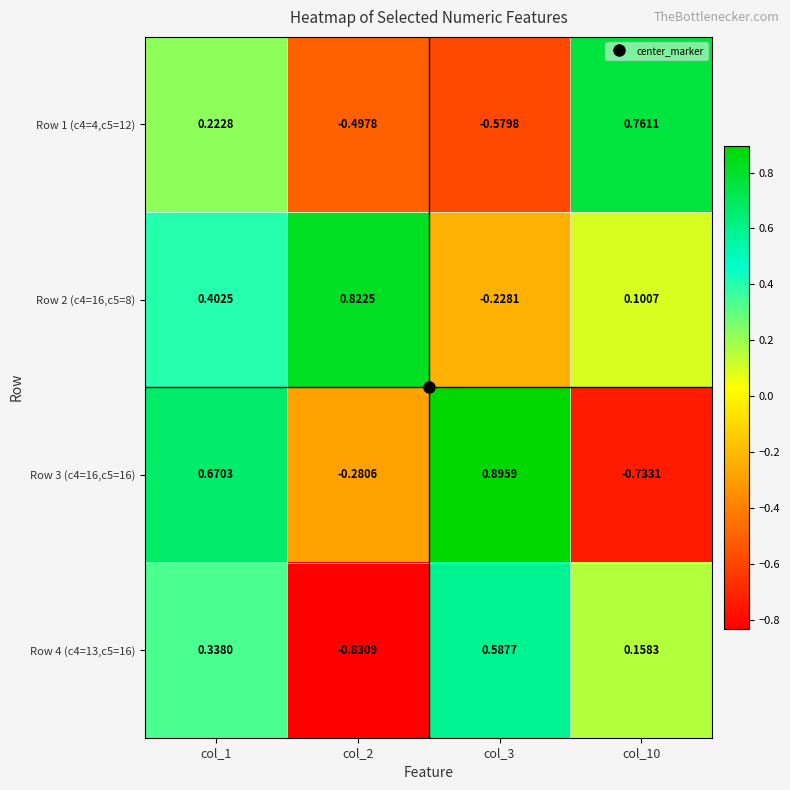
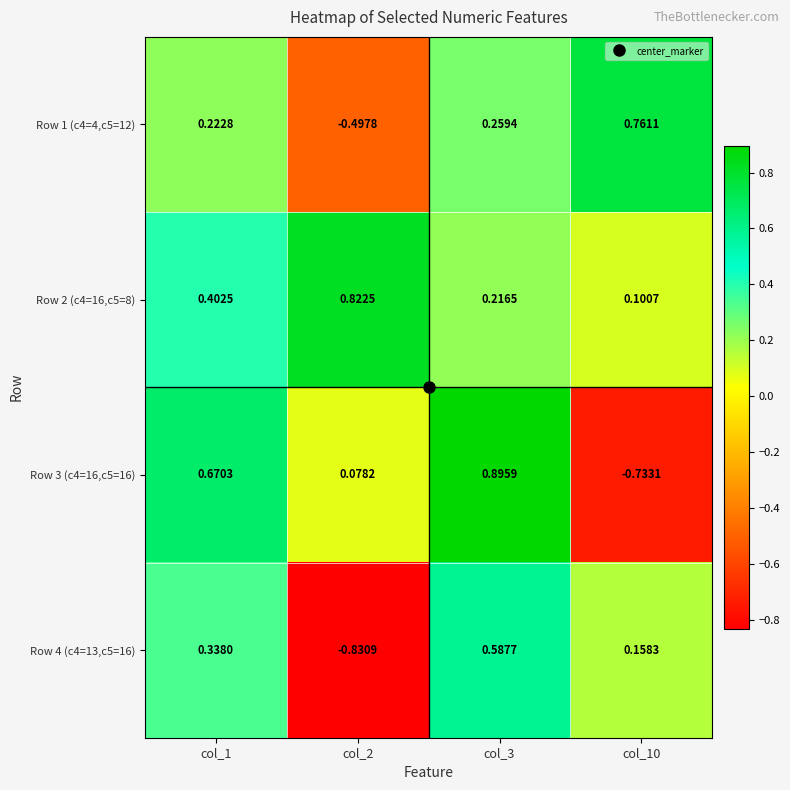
  {
    "Row 1 (c4=4,c5=12)": {
      "col_1": 0.2228,
      "col_2": -0.4978,
-     "col_3": -0.5798,
+     "col_3": 0.2594,
      "col_10": 0.7611
    },
    "Row 2 (c4=16,c5=8)": {
      "col_1": 0.4025,
      "col_2": 0.8225,
-     "col_3": -0.2281,
+     "col_3": 0.2165,
      "col_10": 0.1007
    },
    "Row 3 (c4=16,c5=16)": {
      "col_1": 0.6703,
-     "col_2": -0.2806,
+     "col_2": 0.0782,
      "col_3": 0.8959,
      "col_10": -0.7331
    },
    "Row 4 (c4=13,c5=16)": {
      "col_1": 0.3380,
      "col_2": -0.8309,
      "col_3": 0.5877,
      "col_10": 0.1583
    }
  }
